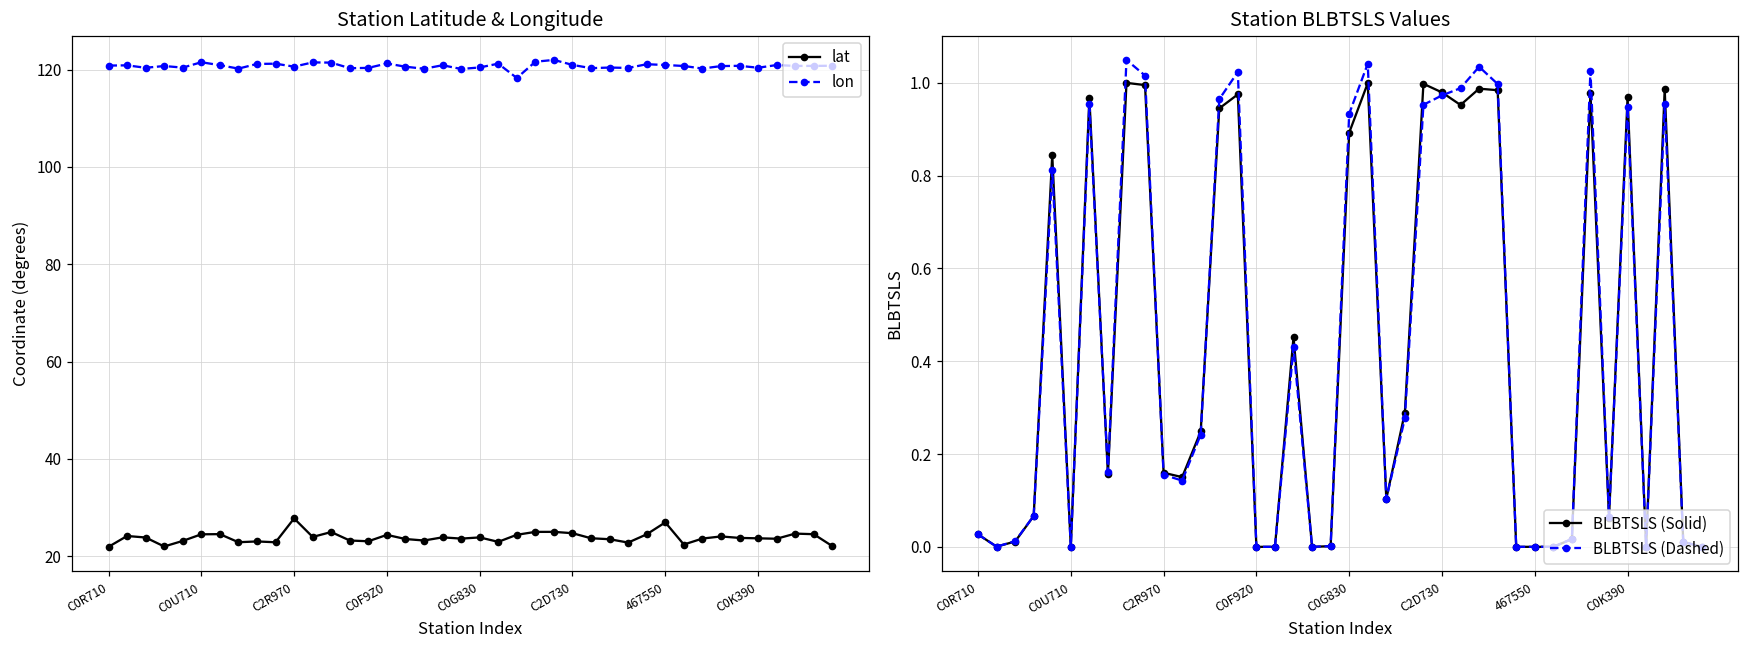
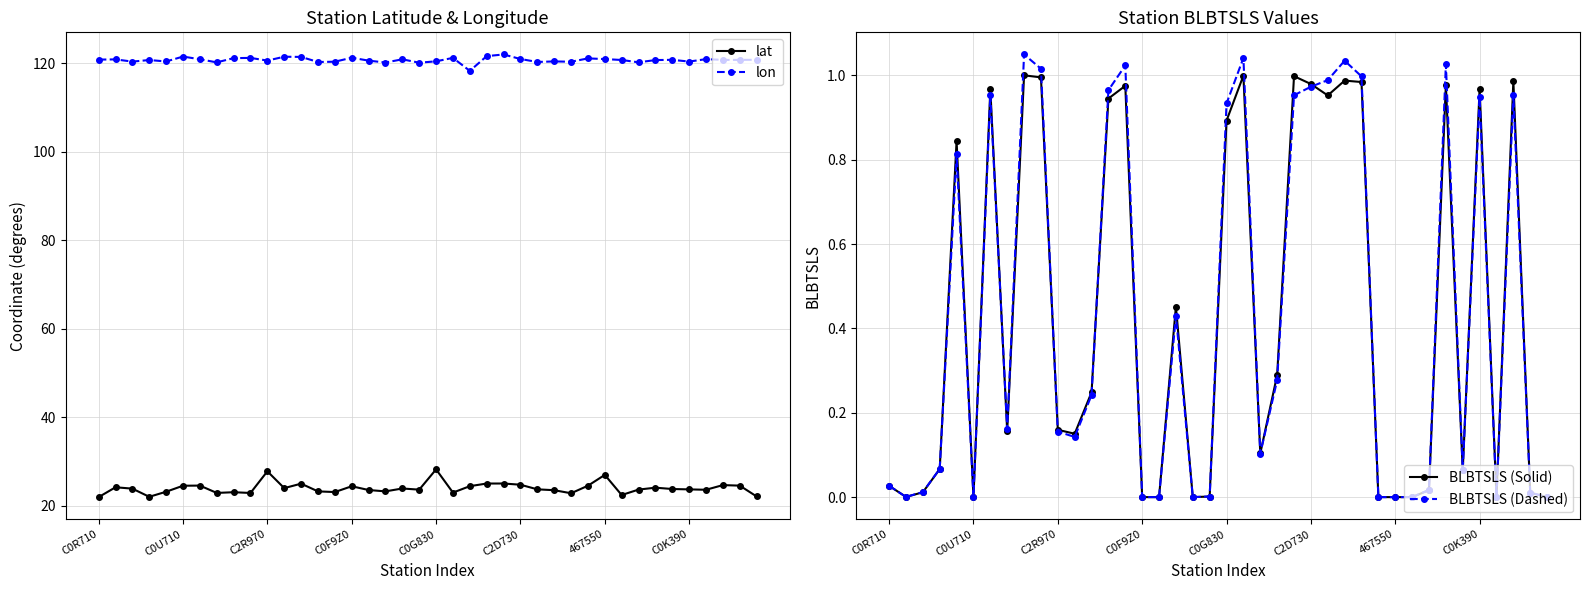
  {
    "Station Latitude & Longitude": {
      "lat": {
        "C0R710": 22,
        "C0U710": 25,
        "C2R970": 28,
        "C0F9Z0": 24,
-       "C0G830": 24,
+       "C0G830": 28,
        "C2D730": 25,
        "467550": 27,
        "C0K390": 24
      },
      "lon": {
        "C0R710": 121,
        "C0U710": 122,
        "C2R970": 121,
        "C0F9Z0": 121,
        "C0G830": 120,
        "C2D730": 121,
        "467550": 121,
        "C0K390": 120
      }
    },
    "Station BLBTSLS Values": {
      "BLBTSLS (Solid)": {
        "C0G830": 0.89,
        "C2D730": 0.98,
        "C0K390": 0.97
      },
      "BLBTSLS (Dashed)": {
        "C0G830": 0.93,
        "C2D730": 0.97,
        "C0K390": 0.95
      }
    }
  }
